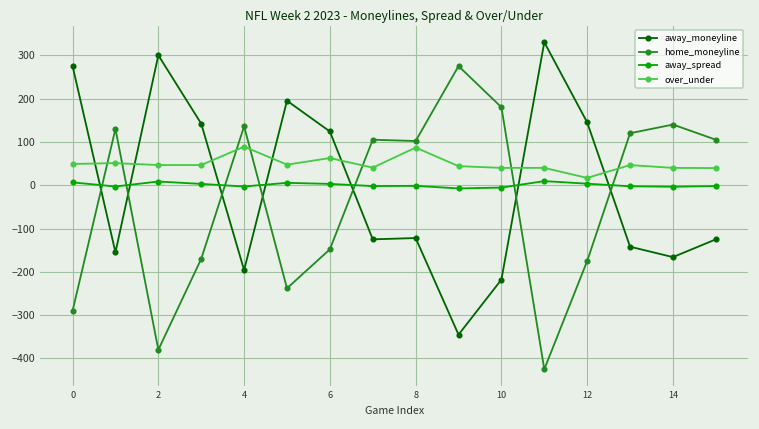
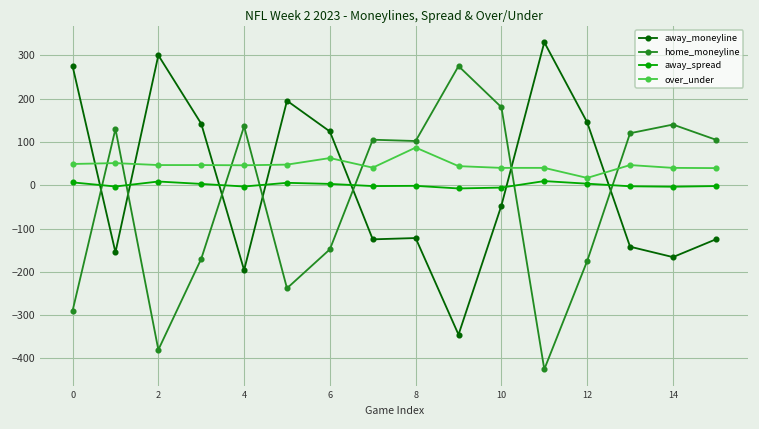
  {
    "away_moneyline": {
      "0": 280,
      "2": 300,
      "4": -200,
      "6": 120,
      "8": -120,
-     "10": -220,
+     "10": -50,
      "12": 150,
      "14": -170
    },
    "over_under": {
      "0": 50,
      "2": 50,
-     "4": 90,
+     "4": 50,
      "6": 60,
      "8": 90,
      "10": 40,
      "12": 20,
      "14": 40
    }
  }
